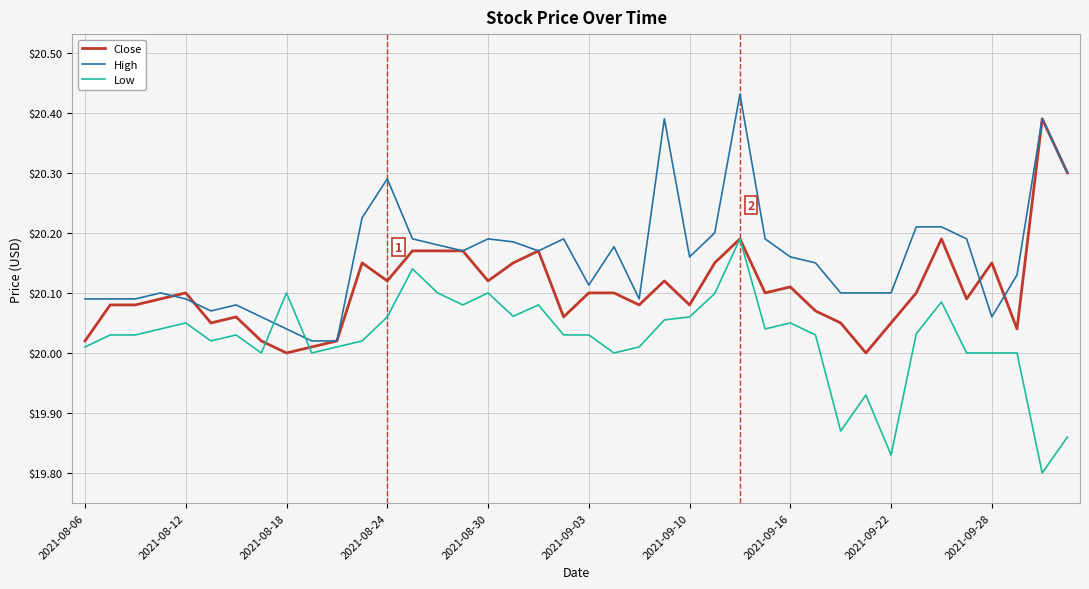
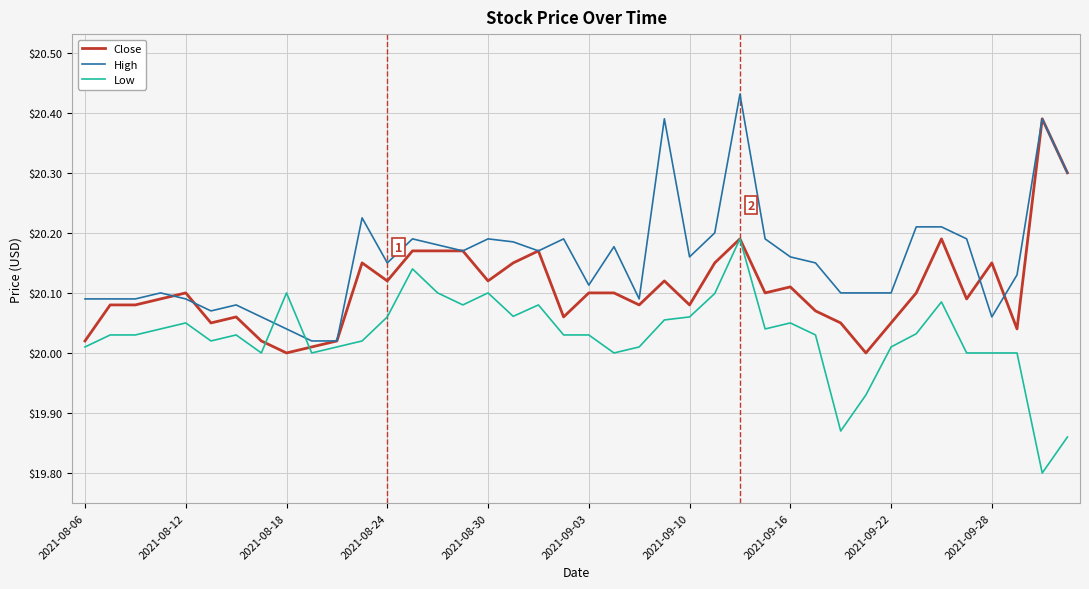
  {
    "Close": {
      "2021-08-06": "$20.02",
      "2021-08-12": "$20.10",
      "2021-08-18": "$20.00",
      "2021-08-24": "$20.12",
      "2021-08-30": "$20.12",
      "2021-09-03": "$20.10",
      "2021-09-10": "$20.08",
      "2021-09-16": "$20.11",
      "2021-09-22": "$20.05",
      "2021-09-28": "$20.15"
    },
    "High": {
      "2021-08-06": "$20.09",
      "2021-08-12": "$20.09",
      "2021-08-18": "$20.04",
-     "2021-08-24": "$20.29",
+     "2021-08-24": "$20.15",
      "2021-08-30": "$20.19",
      "2021-09-03": "$20.11",
      "2021-09-10": "$20.16",
      "2021-09-16": "$20.16",
      "2021-09-22": "$20.10",
      "2021-09-28": "$20.06"
    },
    "Low": {
      "2021-08-06": "$20.01",
      "2021-08-12": "$20.05",
      "2021-08-18": "$20.10",
      "2021-08-24": "$20.06",
      "2021-08-30": "$20.10",
      "2021-09-03": "$20.03",
      "2021-09-10": "$20.06",
      "2021-09-16": "$20.05",
-     "2021-09-22": "$19.83",
+     "2021-09-22": "$20.01",
      "2021-09-28": "$20.00"
    }
  }
